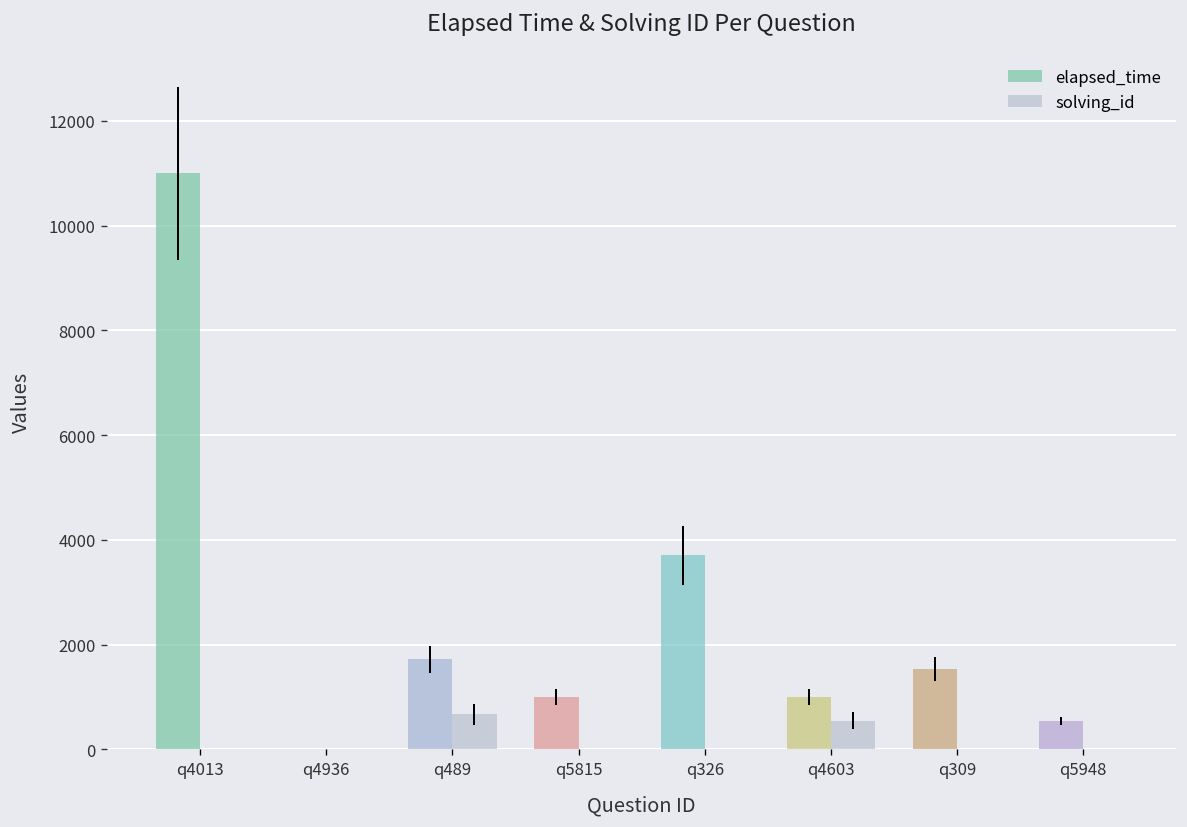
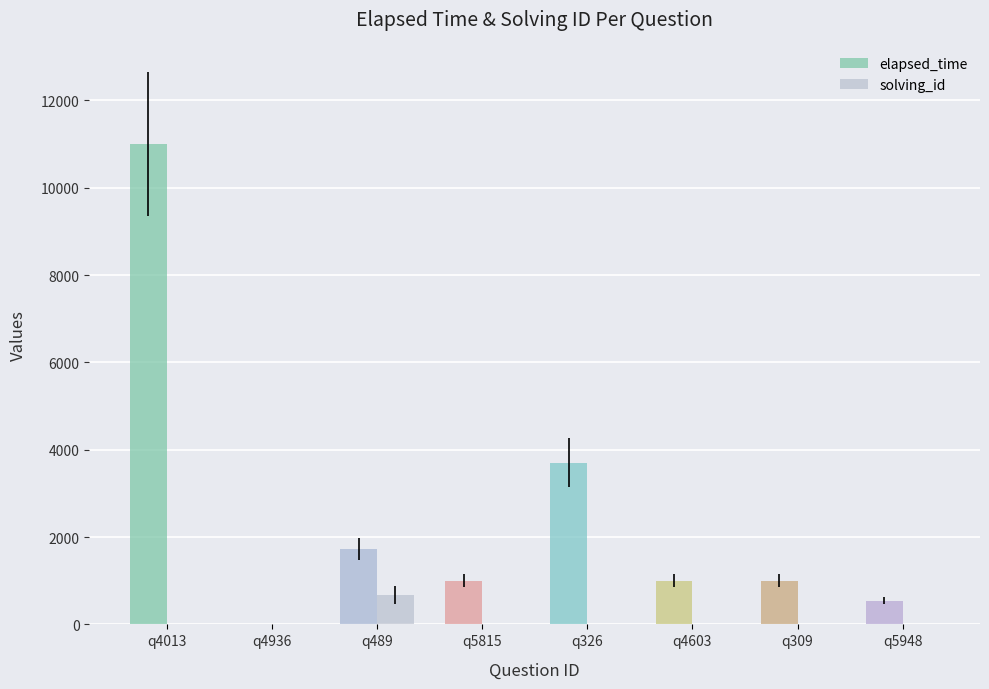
  {
    "elapsed_time": {
      "q4013": 11000,
      "q4936": 0,
      "q489": 1700,
      "q5815": 1000,
      "q326": 3700,
      "q4603": 1000,
-     "q309": 1500,
+     "q309": 1000,
      "q5948": 500
    },
    "solving_id": {
      "q489": 700,
-     "q4603": 600
+     "q4603": 0
    }
  }
